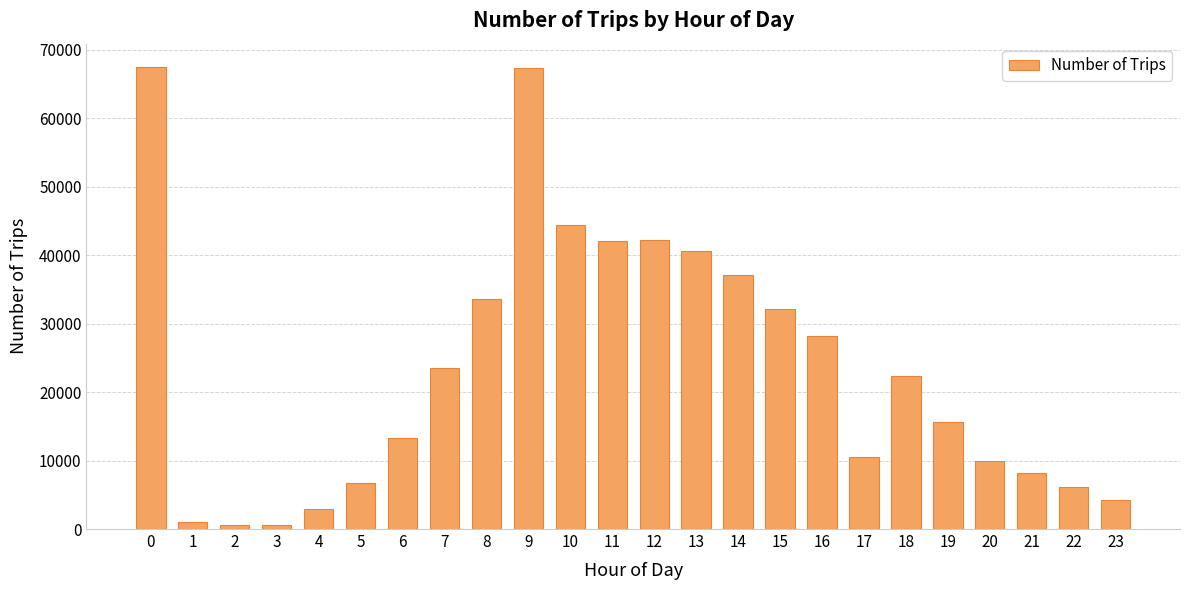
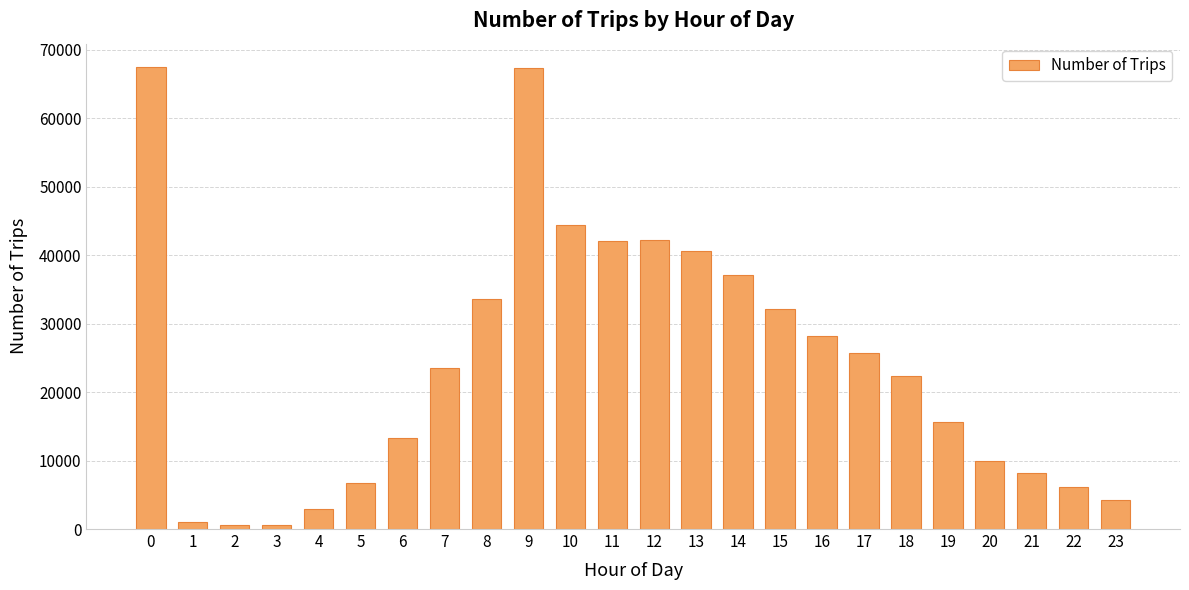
  {
    "0": 68000,
    "1": 1000,
    "2": 1000,
    "3": 1000,
    "4": 3000,
    "5": 7000,
    "6": 13000,
    "7": 24000,
    "8": 34000,
    "9": 67000,
    "10": 44000,
    "11": 42000,
    "12": 42000,
    "13": 41000,
    "14": 37000,
    "15": 32000,
    "16": 28000,
-   "17": 10000,
+   "17": 26000,
    "18": 22000,
    "19": 16000,
    "20": 10000,
    "21": 8000,
    "22": 6000,
    "23": 4000
  }
